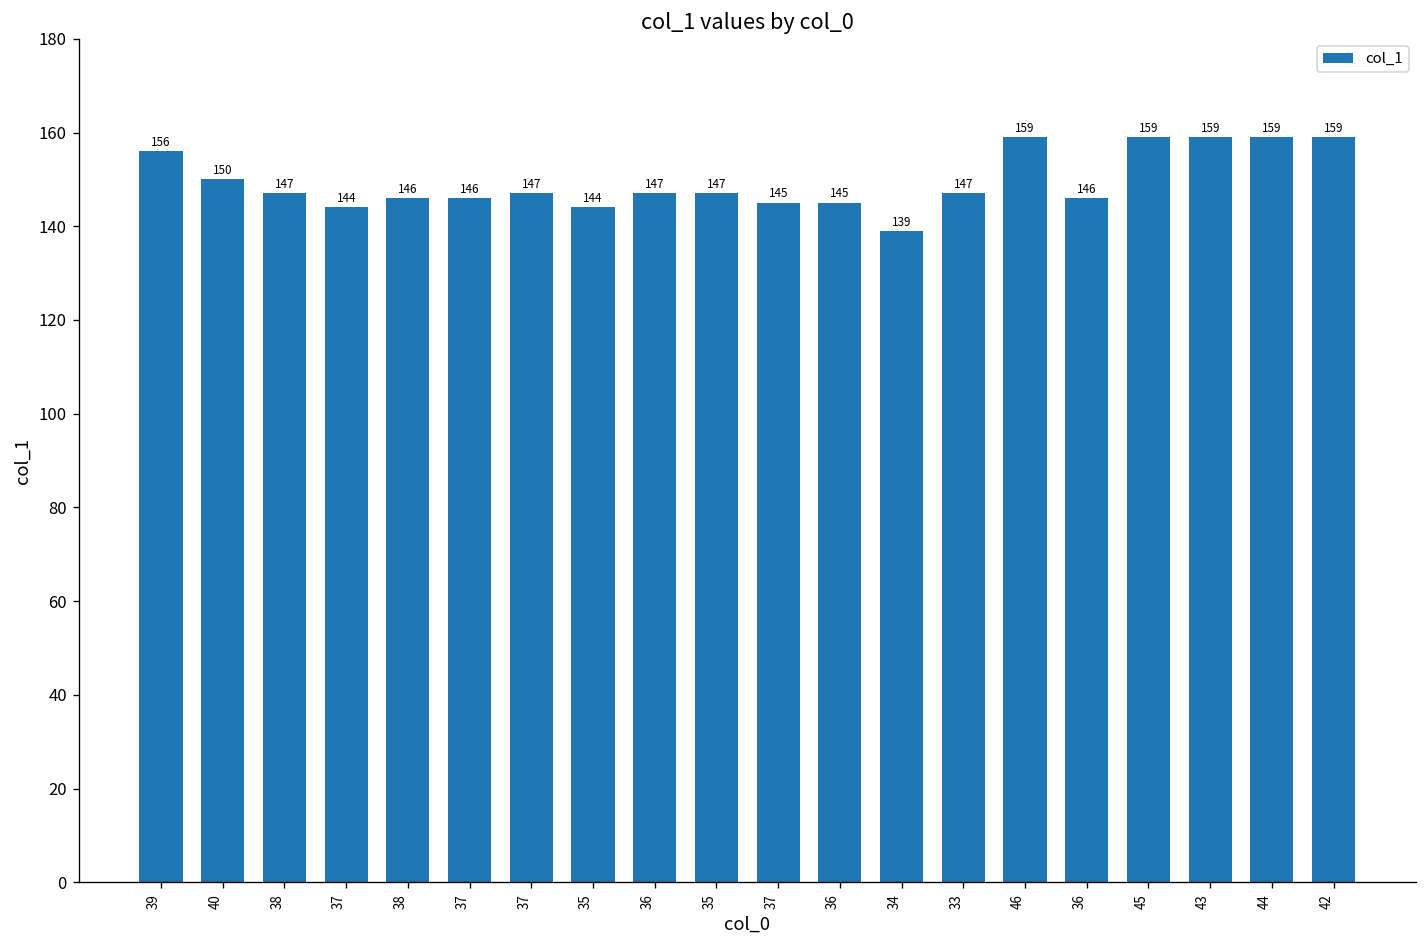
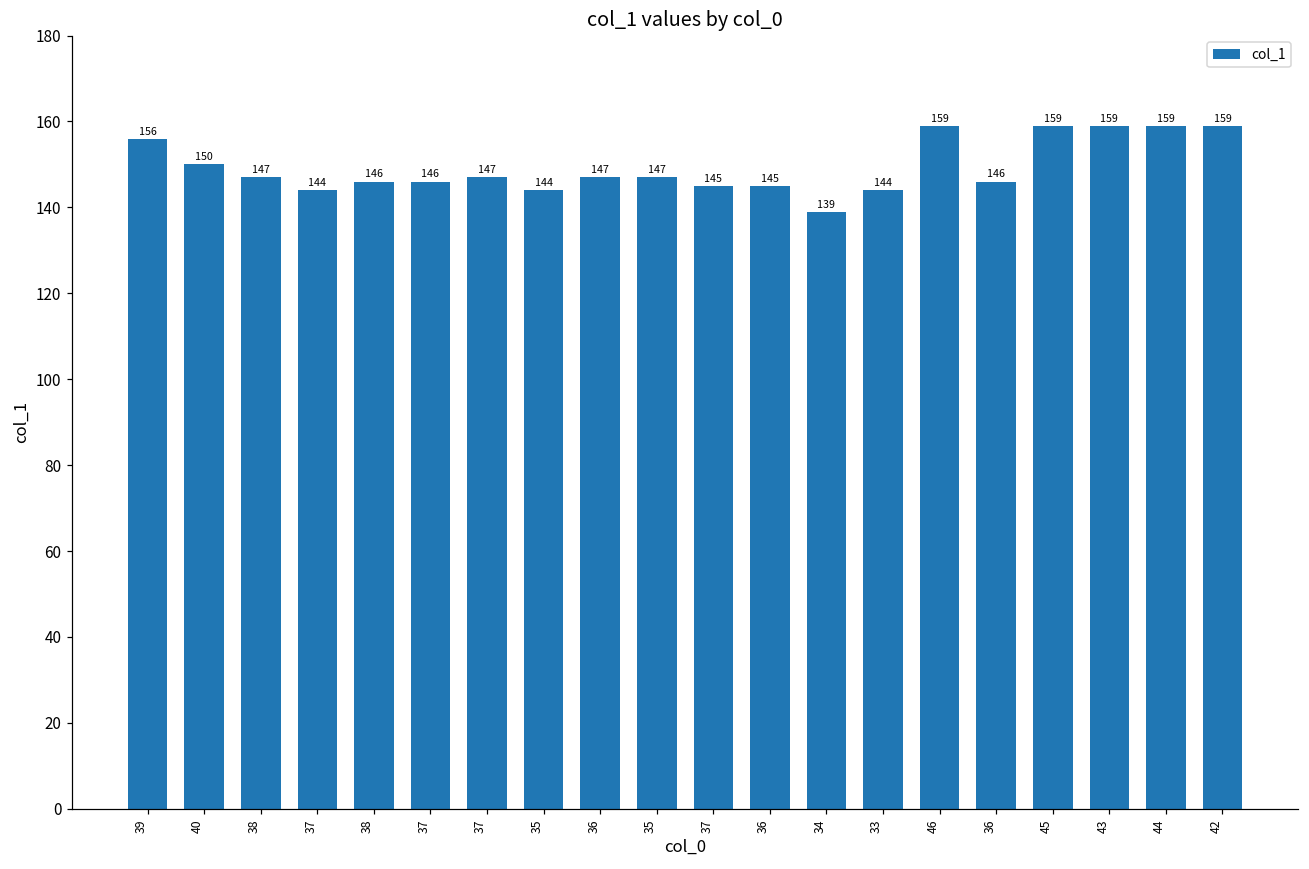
  {
    "39": 156,
    "40": 150,
    "34": 139,
-   "33": 147,
+   "33": 144,
    "46": 159,
    "45": 159,
    "43": 159,
    "44": 159,
    "42": 159
  }
